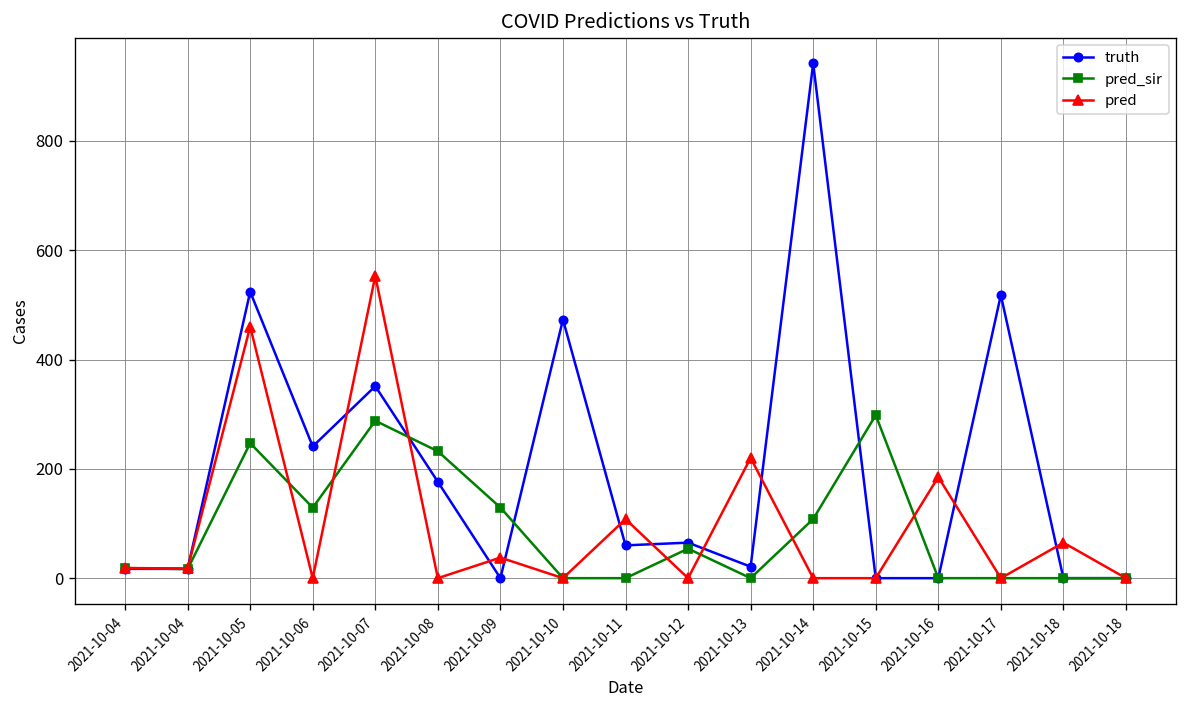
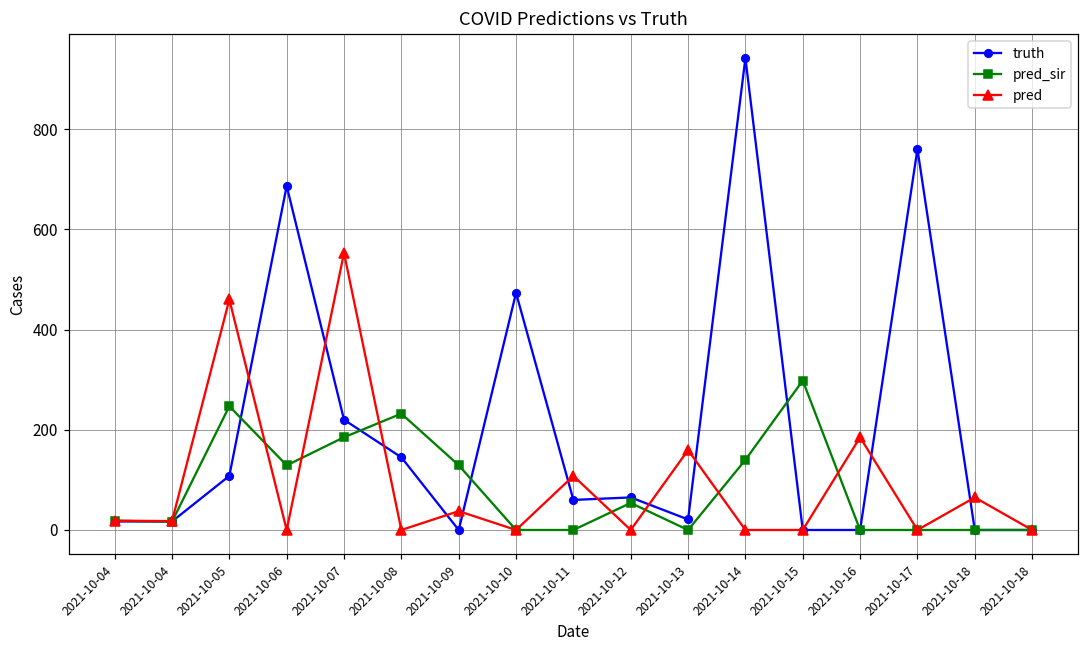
  {
    "truth": {
-     "2021-10-05": 520,
-     "2021-10-06": 240,
-     "2021-10-07": 350,
-     "2021-10-08": 180,
+     "2021-10-05": 110,
+     "2021-10-06": 690,
+     "2021-10-07": 220,
+     "2021-10-08": 150,
      "2021-10-09": 0,
      "2021-10-10": 470,
      "2021-10-11": 60,
      "2021-10-12": 70,
      "2021-10-13": 20,
      "2021-10-14": 940,
-     "2021-10-17": 520
+     "2021-10-17": 760
    },
    "pred_sir": {
      "2021-10-05": 250,
      "2021-10-06": 130,
-     "2021-10-07": 290,
+     "2021-10-07": 190,
      "2021-10-08": 230,
      "2021-10-09": 130,
      "2021-10-11": 0,
      "2021-10-12": 50,
      "2021-10-13": 0,
-     "2021-10-14": 110,
+     "2021-10-14": 140,
      "2021-10-15": 300
    },
    "pred": {
      "2021-10-05": 460,
      "2021-10-06": 0,
      "2021-10-07": 550,
      "2021-10-08": 0,
      "2021-10-09": 40,
      "2021-10-11": 110,
      "2021-10-12": 0,
-     "2021-10-13": 220,
+     "2021-10-13": 160,
      "2021-10-14": 0,
      "2021-10-16": 190
    }
  }
